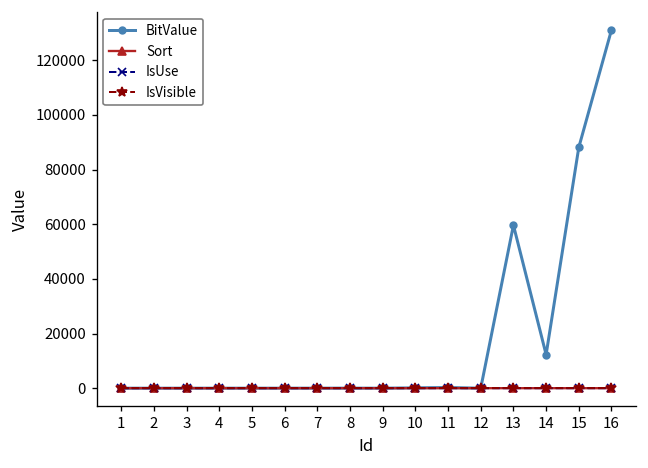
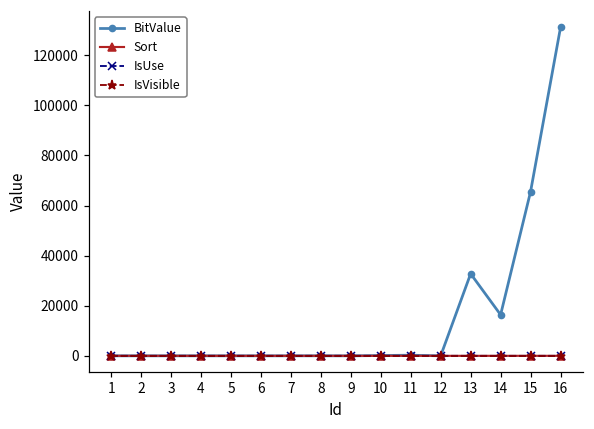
  {
    "BitValue": {
-     "13": 60000,
-     "14": 12000,
-     "15": 88000,
+     "13": 33000,
+     "14": 16000,
+     "15": 66000,
      "16": 131000
    },
    "IsVisible": {
      "13": 0,
      "14": 0,
      "15": 0,
      "16": 0
    }
  }
